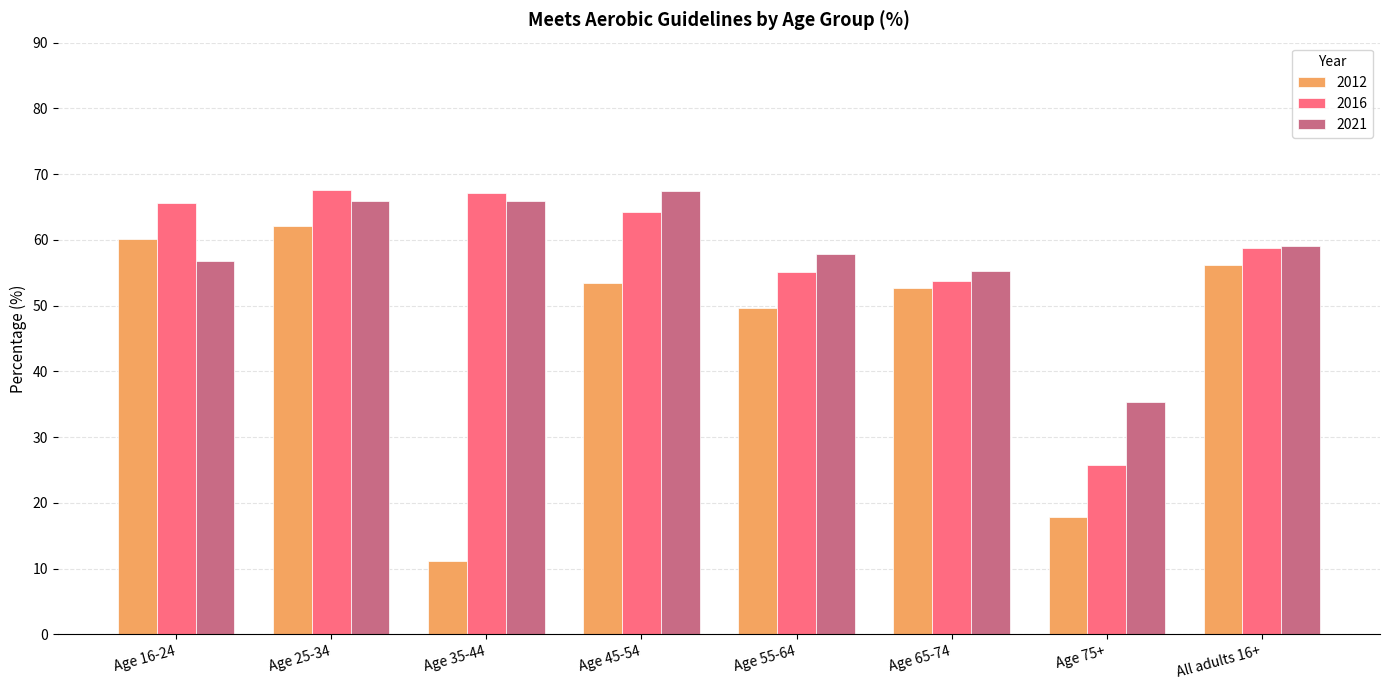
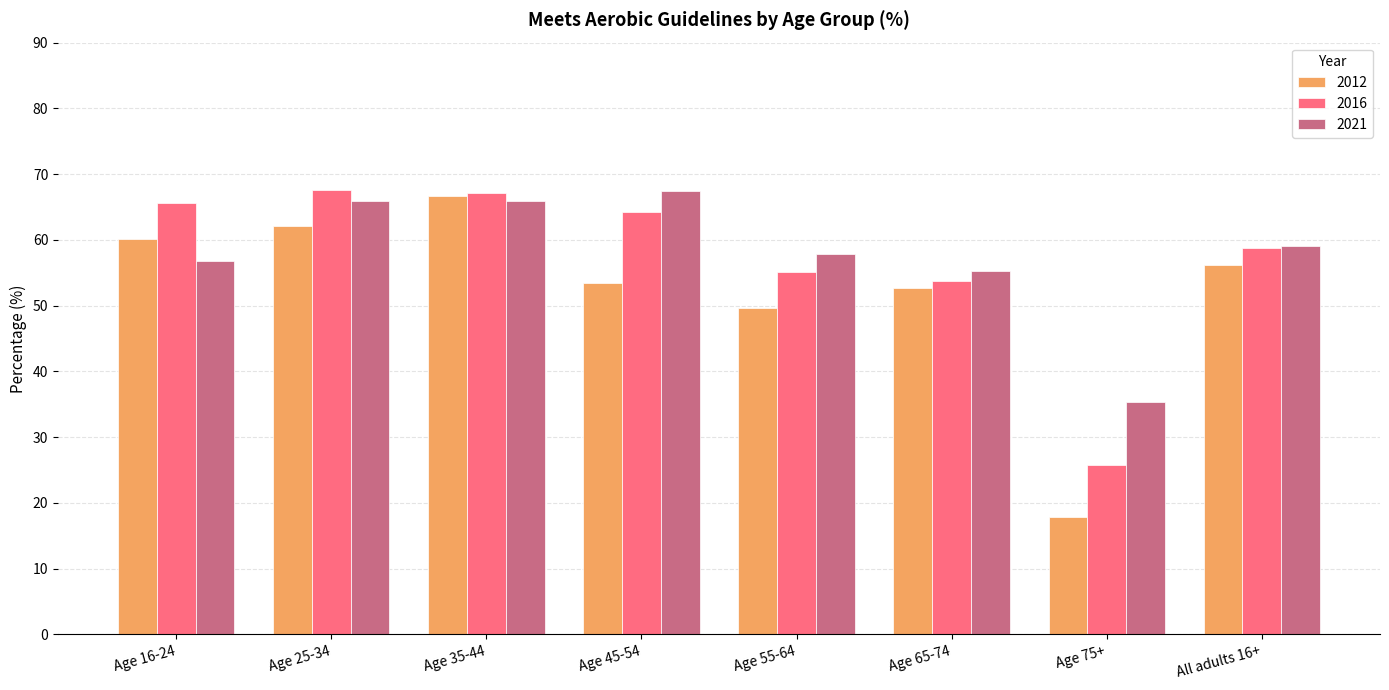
  {
    "2012": {
      "Age 16-24": 60,
      "Age 25-34": 62,
-     "Age 35-44": 11,
+     "Age 35-44": 67,
      "Age 45-54": 53,
      "Age 55-64": 50,
      "Age 65-74": 53,
      "Age 75+": 18,
      "All adults 16+": 56
    }
  }
